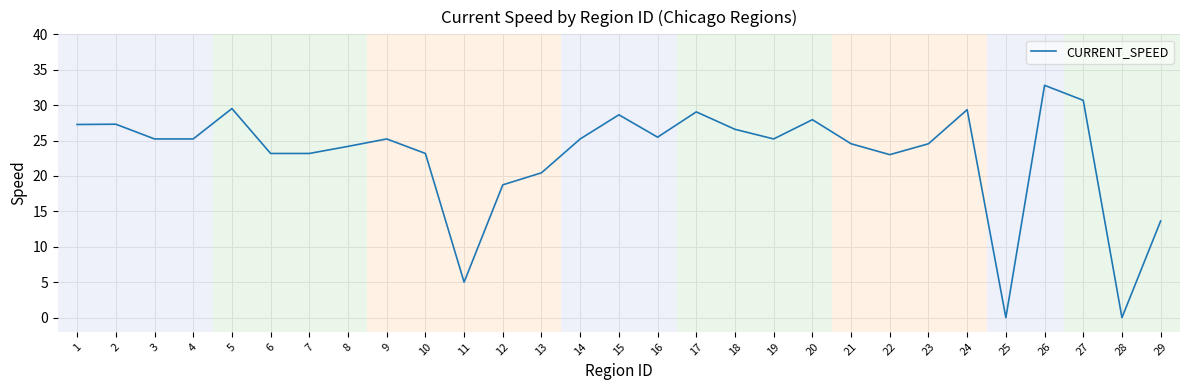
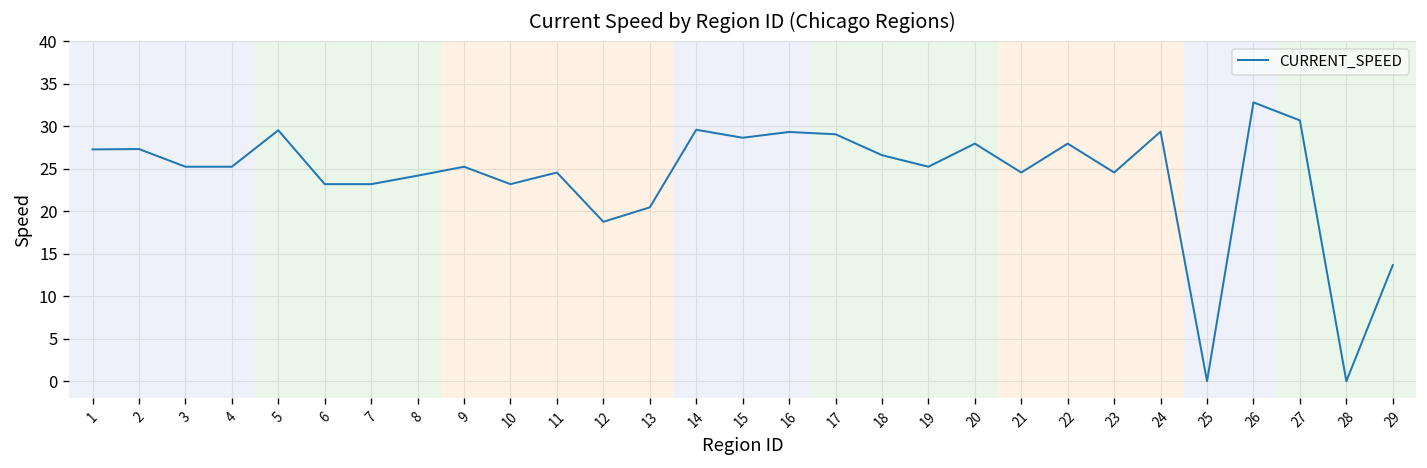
  {
    "1": 27,
    "2": 27,
    "3": 25,
    "4": 25,
    "5": 30,
    "6": 23,
    "7": 23,
    "8": 24,
    "9": 25,
    "10": 23,
-   "11": 5,
+   "11": 25,
    "12": 19,
    "13": 20,
-   "14": 25,
+   "14": 30,
    "15": 29,
-   "16": 25,
+   "16": 29,
    "17": 29,
    "18": 27,
    "19": 25,
    "20": 28,
    "21": 25,
-   "22": 23,
+   "22": 28,
    "23": 25,
    "24": 29,
    "25": 0,
    "26": 33,
    "27": 31,
    "28": 0,
    "29": 14
  }
